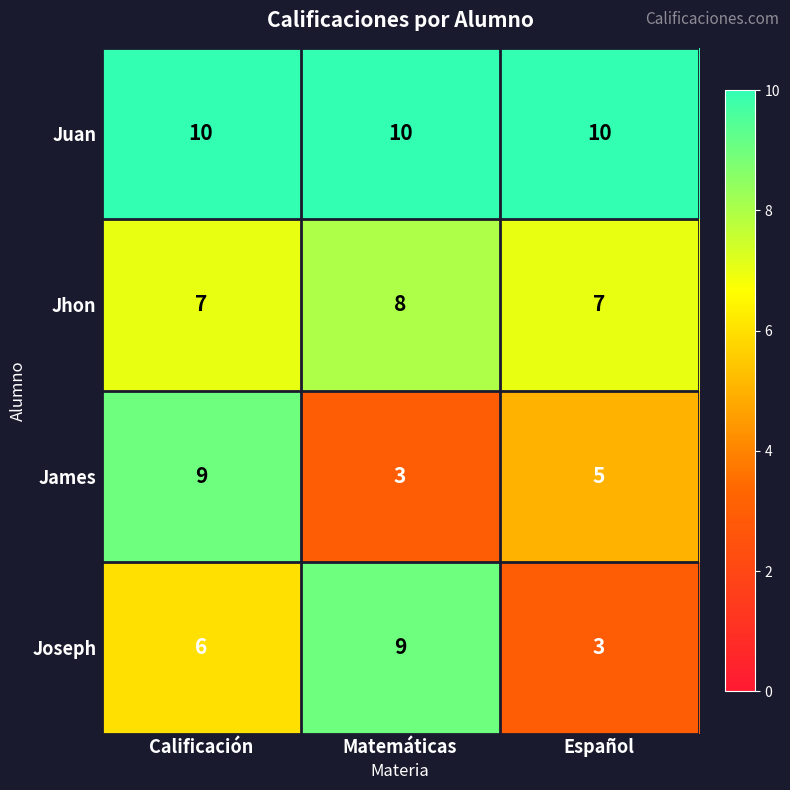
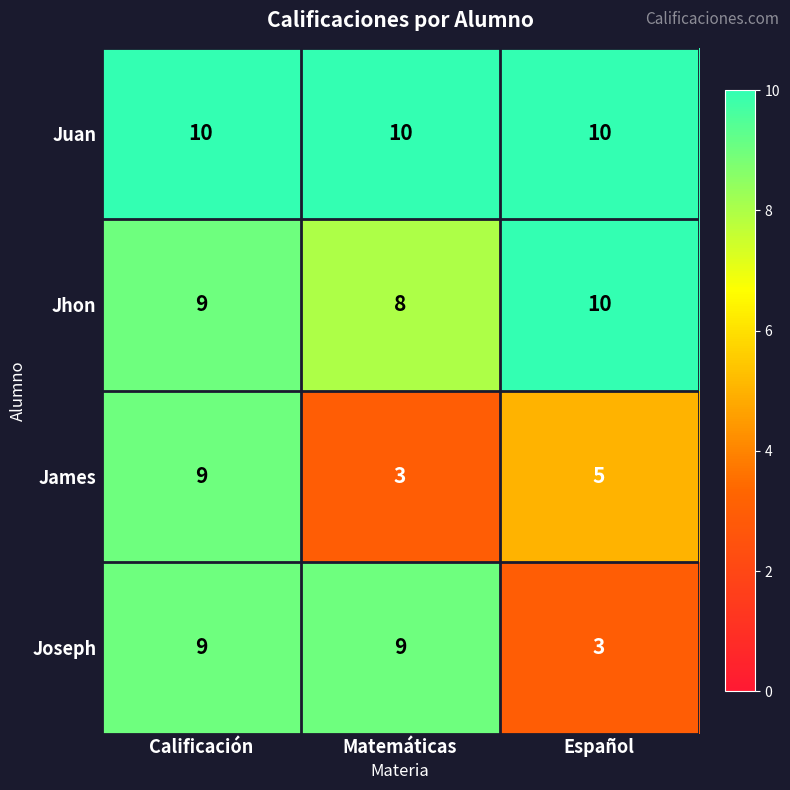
  {
    "Juan": {
      "Calificación": 10,
      "Matemáticas": 10,
      "Español": 10
    },
    "Jhon": {
-     "Calificación": 7,
+     "Calificación": 9,
      "Matemáticas": 8,
-     "Español": 7
+     "Español": 10
    },
    "James": {
      "Calificación": 9,
      "Matemáticas": 3,
      "Español": 5
    },
    "Joseph": {
-     "Calificación": 6,
+     "Calificación": 9,
      "Matemáticas": 9,
      "Español": 3
    }
  }
